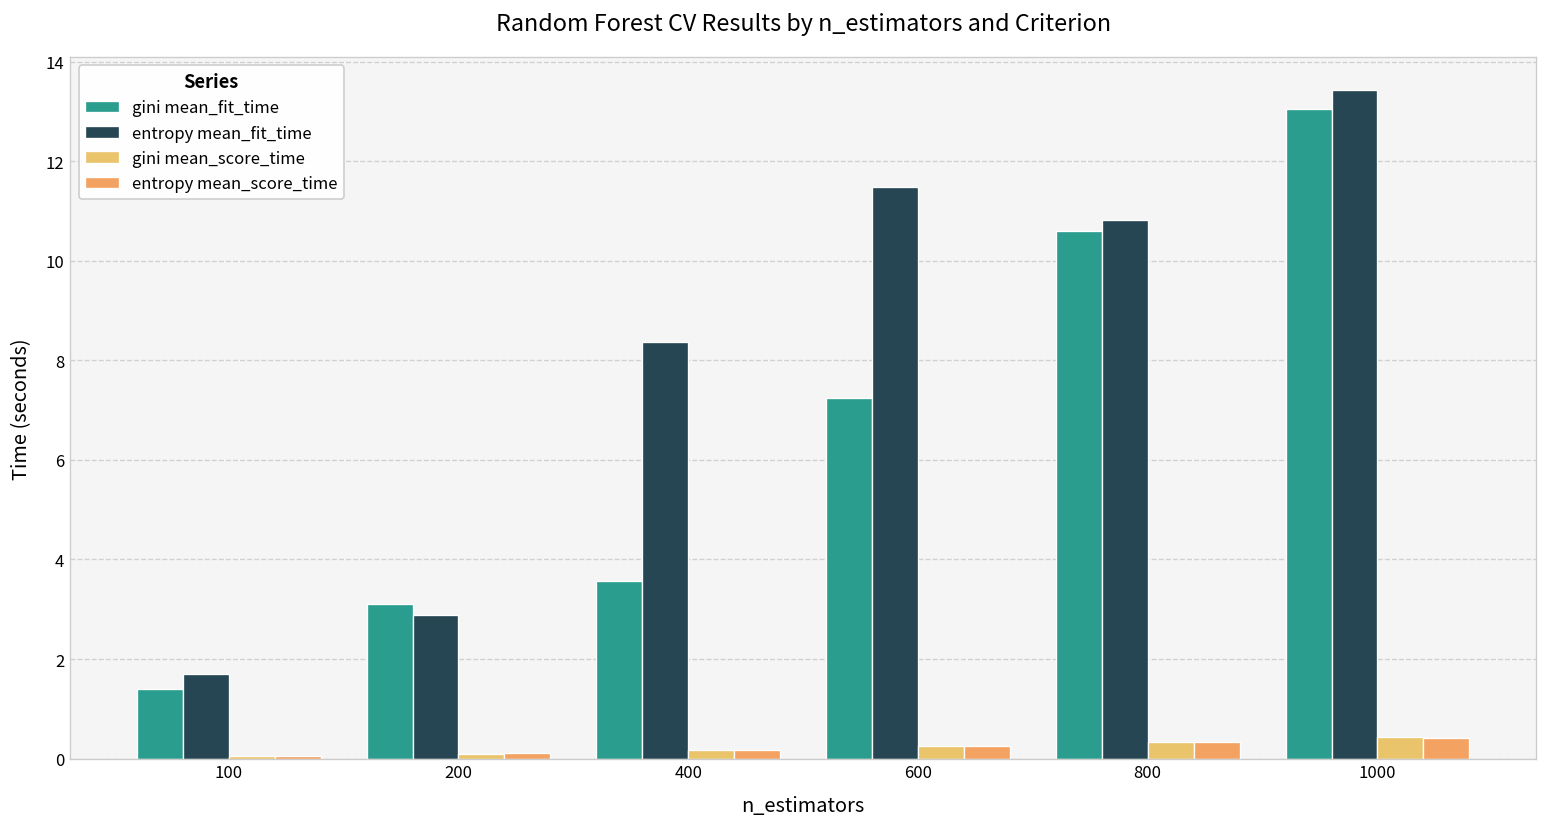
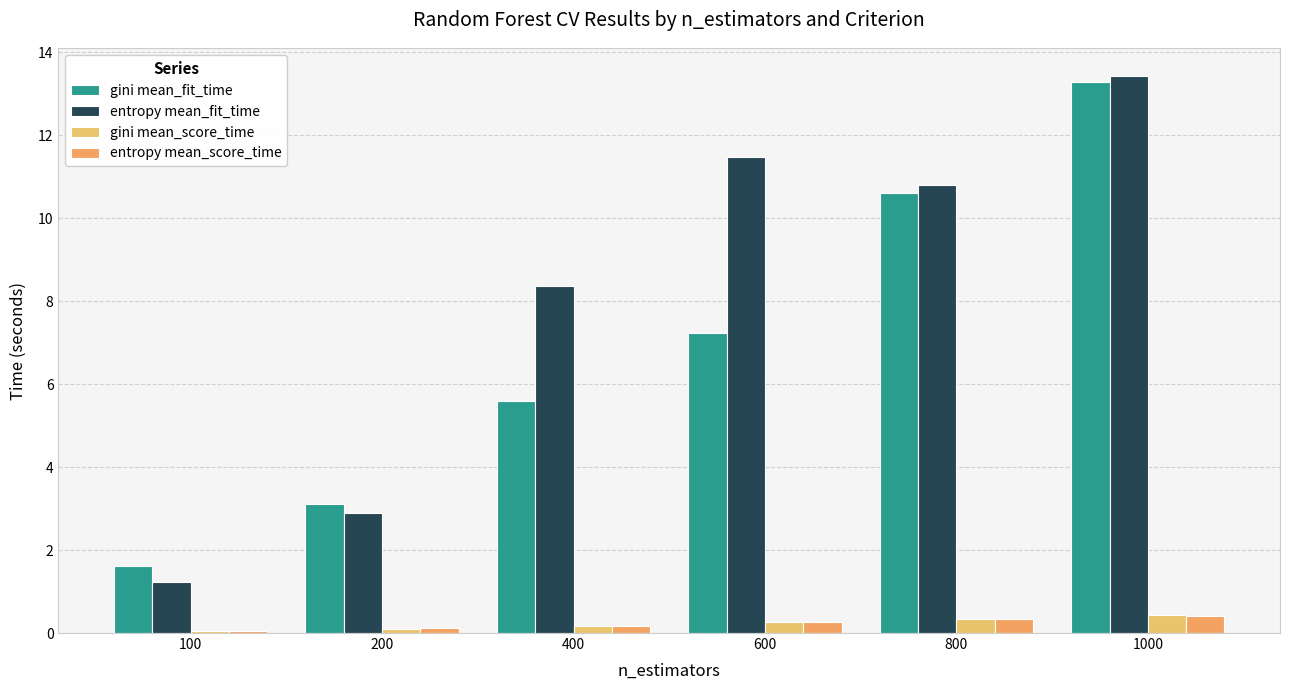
  {
    "gini mean_fit_time": {
-     "100": 1.4,
+     "100": 1.6,
      "200": 3.1,
-     "400": 3.6,
+     "400": 5.6,
      "600": 7.2,
      "800": 10.6,
-     "1000": 13.0
+     "1000": 13.3
    },
    "entropy mean_fit_time": {
-     "100": 1.7,
+     "100": 1.2,
      "200": 2.9,
      "400": 8.4,
      "600": 11.5,
      "800": 10.8,
      "1000": 13.4
    }
  }
